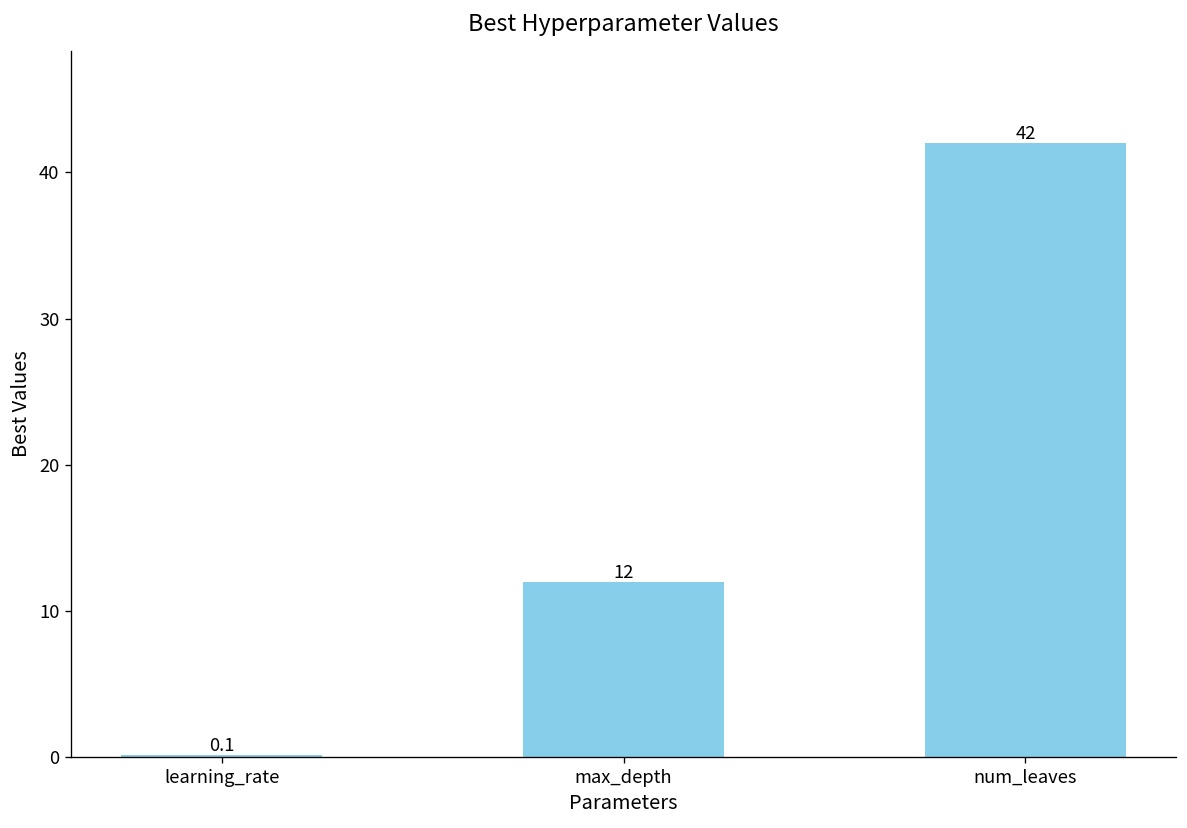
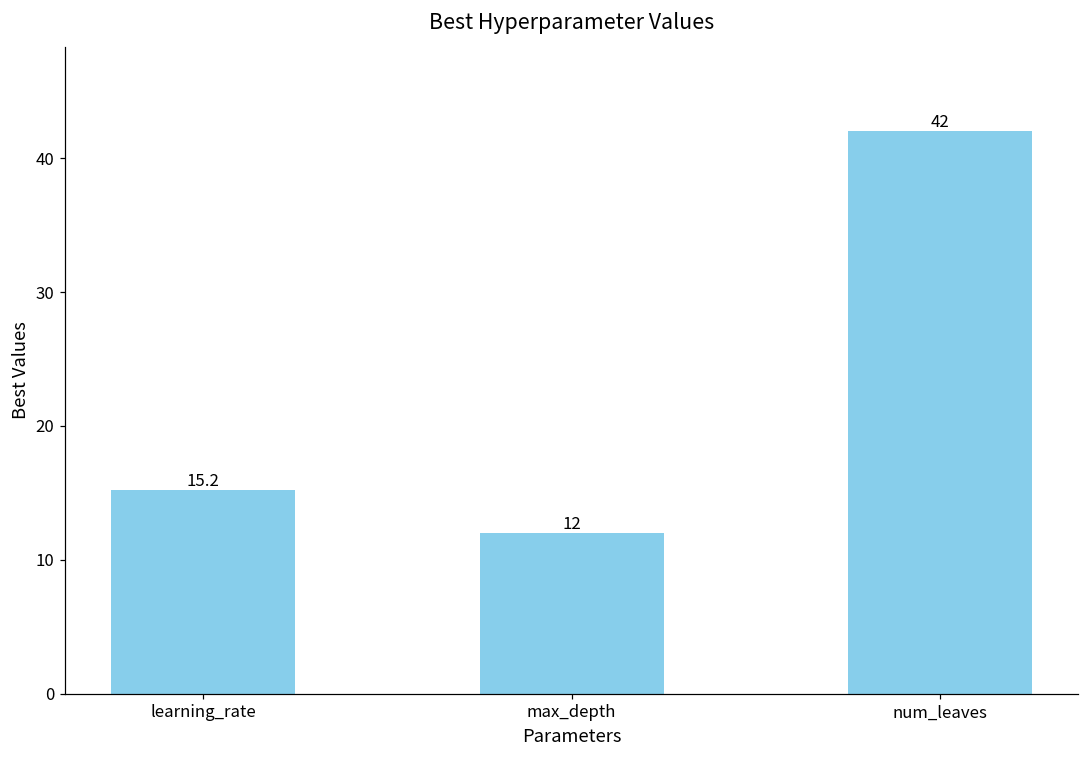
  {
-   "learning_rate": 0.1,
+   "learning_rate": 15.2,
    "max_depth": 12,
    "num_leaves": 42
  }
